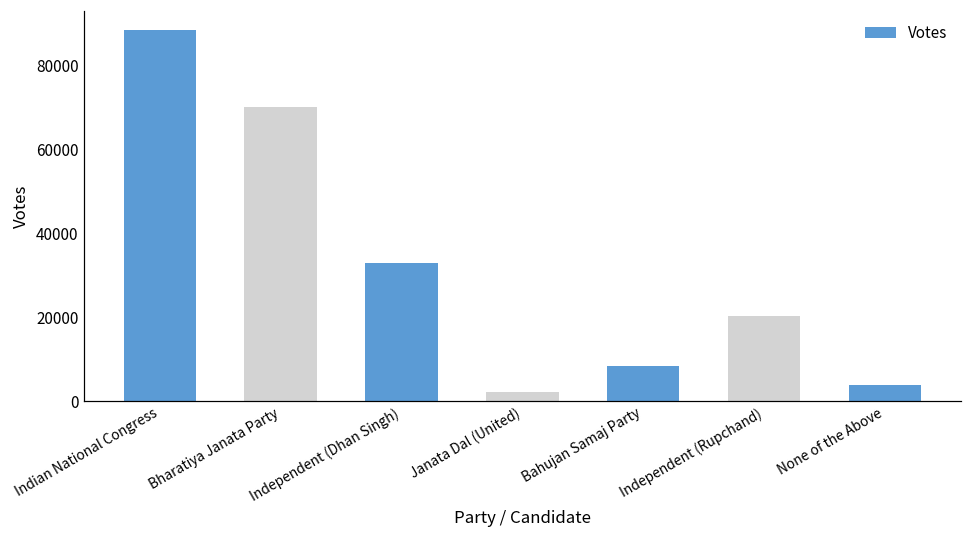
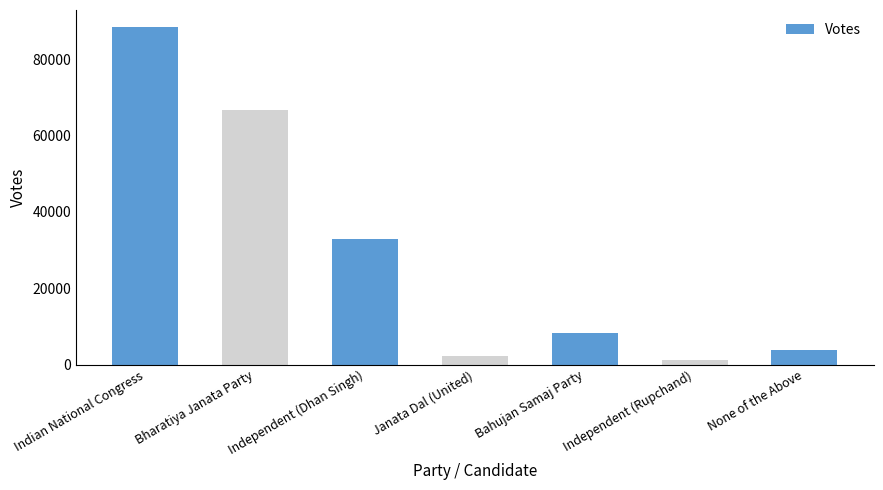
  {
    "Indian National Congress": 88000,
-   "Bharatiya Janata Party": 70000,
+   "Bharatiya Janata Party": 67000,
    "Independent (Dhan Singh)": 33000,
    "Janata Dal (United)": 2000,
    "Bahujan Samaj Party": 8000,
-   "Independent (Rupchand)": 20000,
+   "Independent (Rupchand)": 1000,
    "None of the Above": 4000
  }
